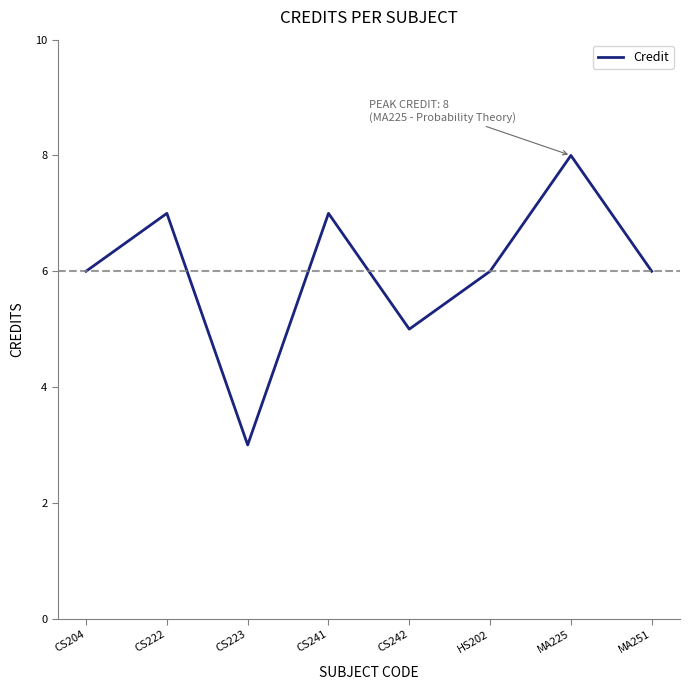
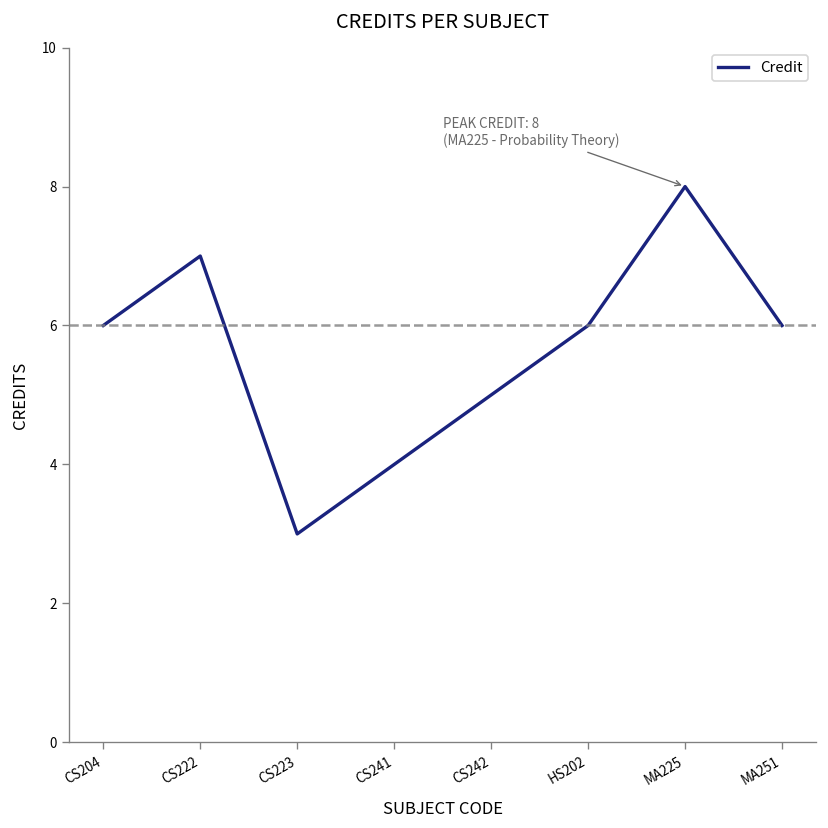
  {
    "CS204": 6,
    "CS222": 7,
    "CS223": 3,
-   "CS241": 7,
+   "CS241": 4,
    "CS242": 5,
    "HS202": 6,
    "MA251": 6
  }
